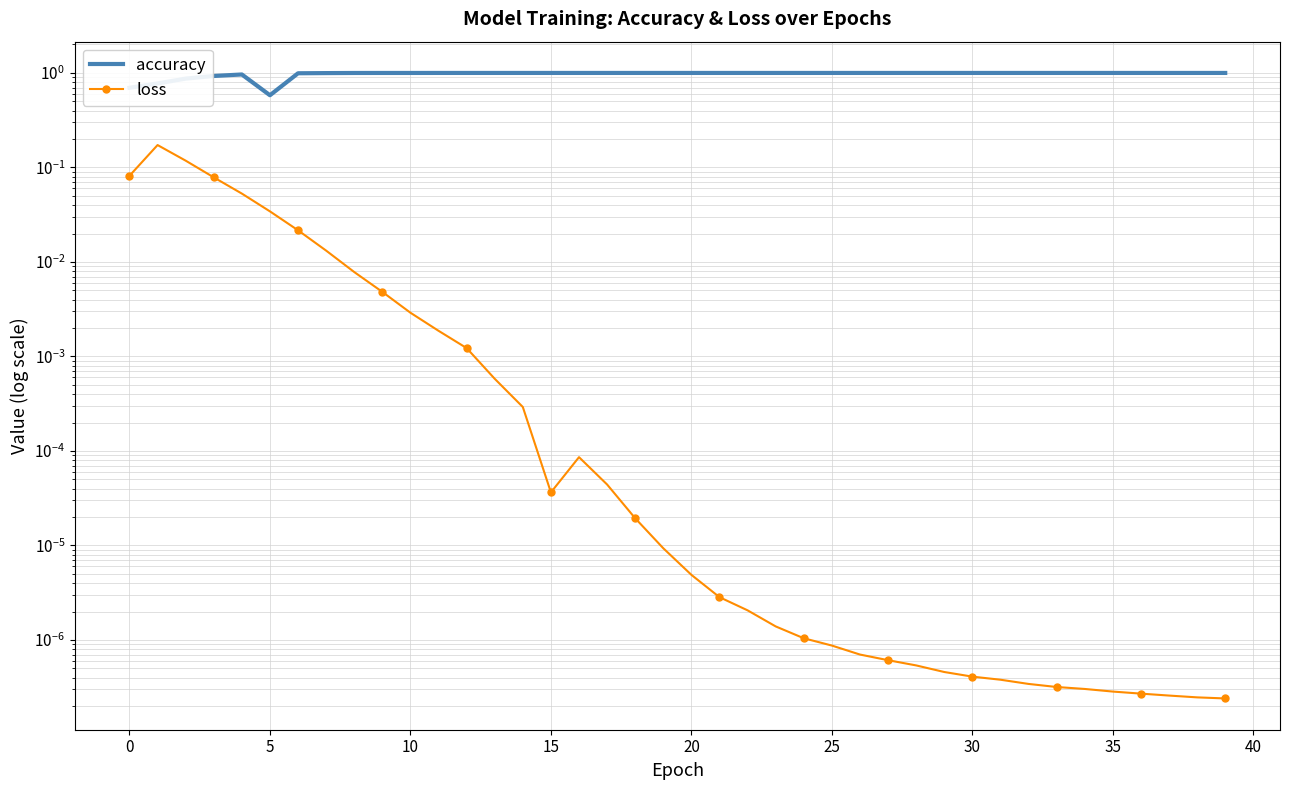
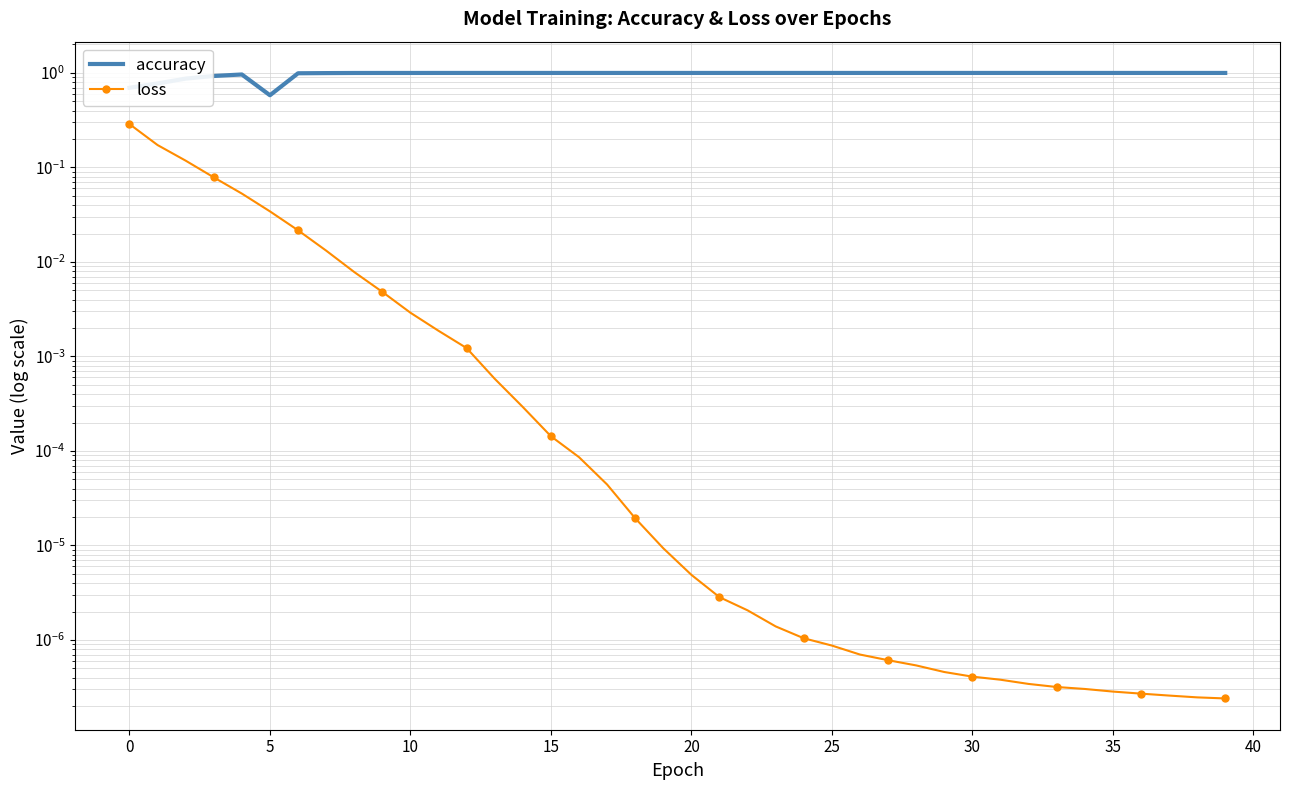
  {
    "accuracy": {
      "5": 0.6,
      "10": 1.0,
      "15": 1.0,
      "20": 1.0,
      "25": 1.0,
      "30": 1.0,
      "35": 1.0
    },
    "loss": {
-     "0": 0.08,
+     "0": 0.29,
      "5": 0.034,
      "10": 0.0029,
-     "15": 0.000036,
+     "15": 0.00014,
      "20": 0.000005,
      "25": 0.0000009,
      "30": 0.00000041,
      "35": 0.00000028
    }
  }
